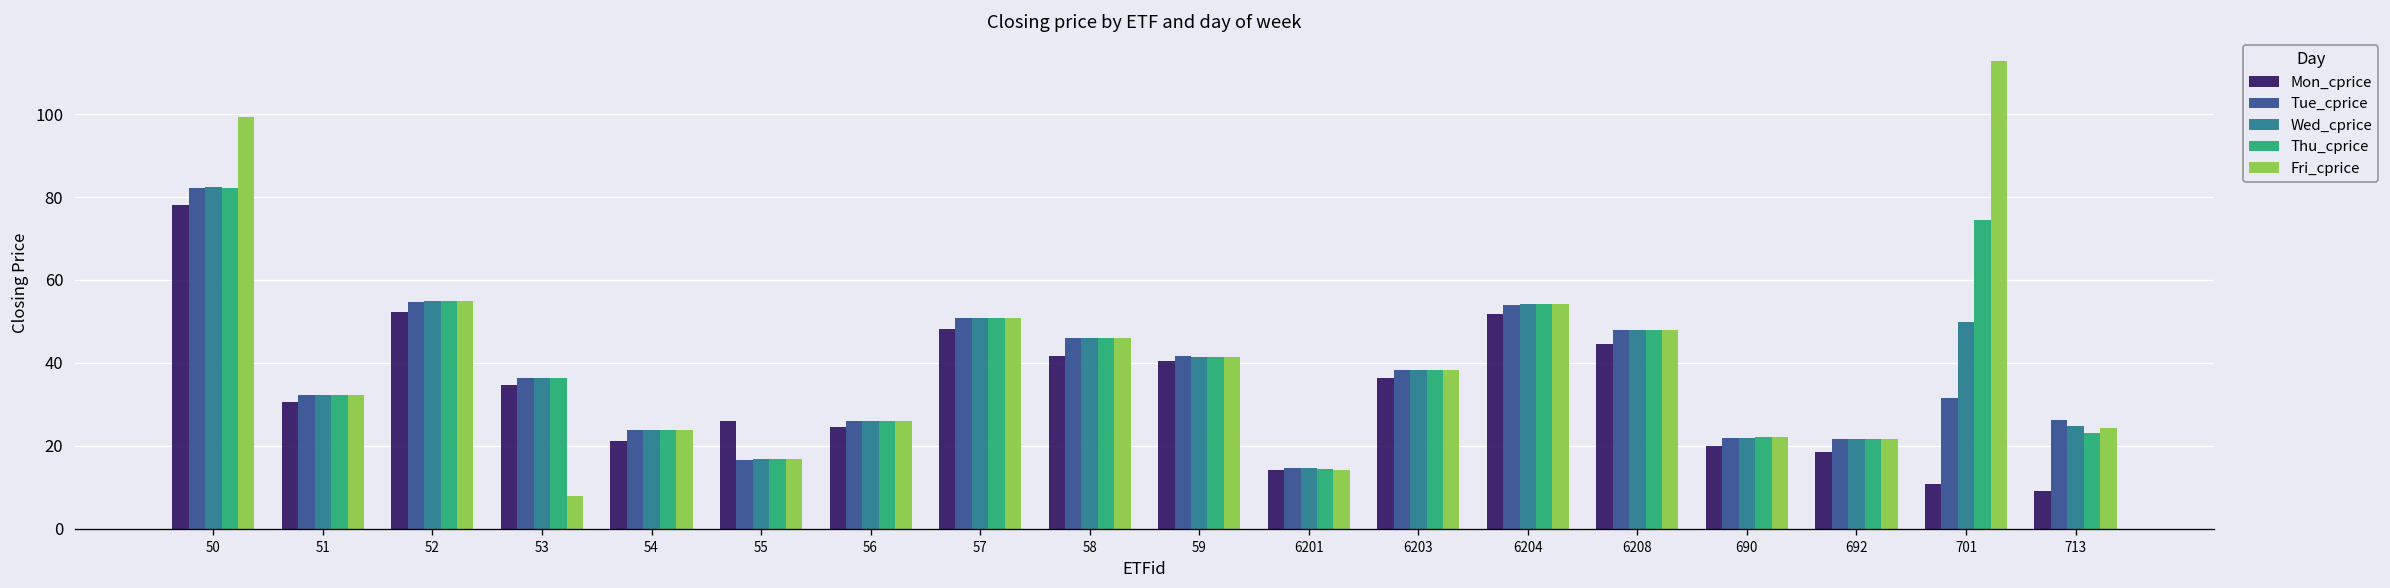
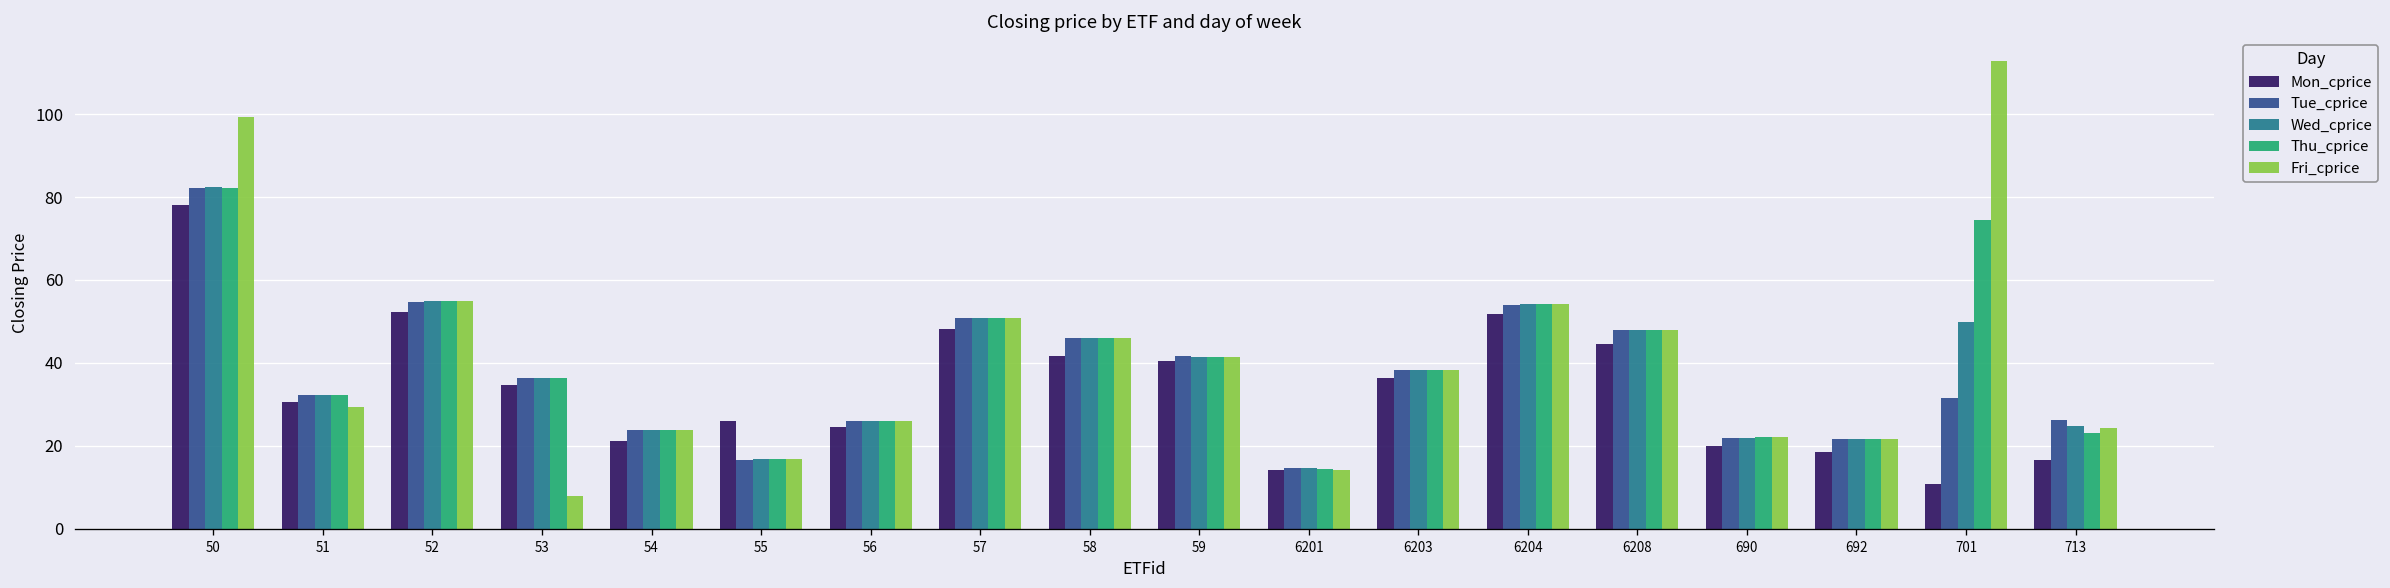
  {
    "Mon_cprice": {
      "50": 78,
      "51": 31,
      "52": 52,
      "53": 35,
      "54": 21,
      "55": 26,
      "56": 24,
      "57": 48,
      "58": 42,
      "59": 40,
      "6201": 14,
      "6203": 36,
      "6204": 52,
      "6208": 45,
      "690": 20,
      "692": 19,
      "701": 11,
-     "713": 9
+     "713": 17
    },
    "Fri_cprice": {
      "50": 99,
-     "51": 32,
+     "51": 29,
      "52": 55,
      "53": 8,
      "54": 24,
      "55": 17,
      "56": 26,
      "57": 51,
      "58": 46,
      "59": 41,
      "6201": 14,
      "6203": 38,
      "6204": 54,
      "6208": 48,
      "690": 22,
      "692": 22,
      "701": 113,
      "713": 24
    }
  }
